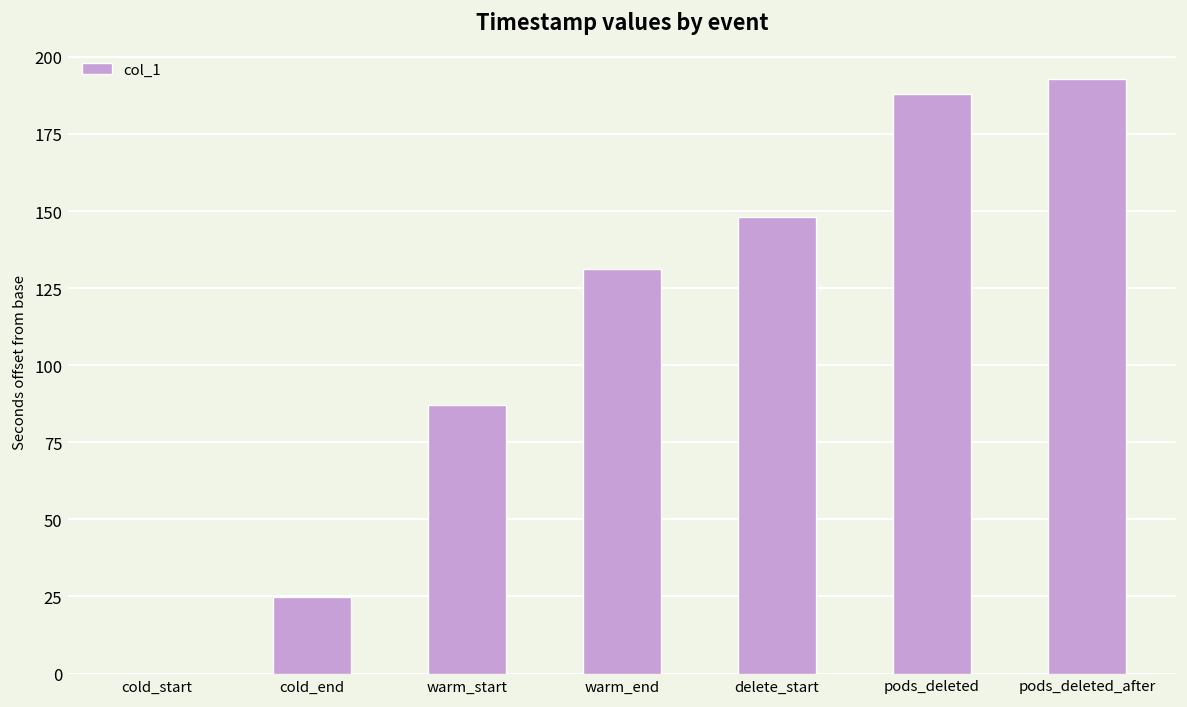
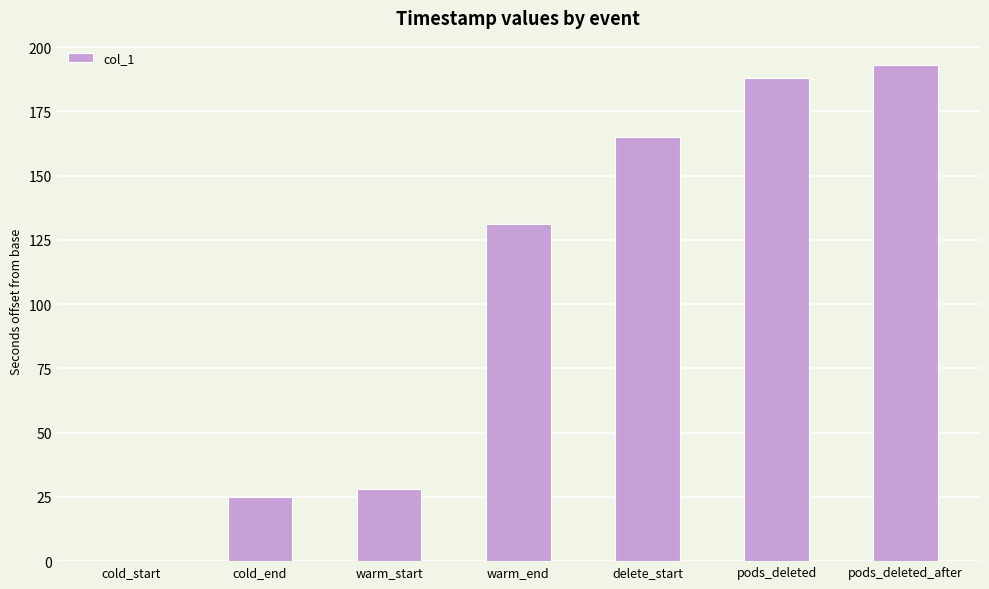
  {
    "cold_start": 0,
    "cold_end": 25,
-   "warm_start": 87,
+   "warm_start": 28,
    "warm_end": 131,
-   "delete_start": 148,
+   "delete_start": 165,
    "pods_deleted": 188,
    "pods_deleted_after": 193
  }
